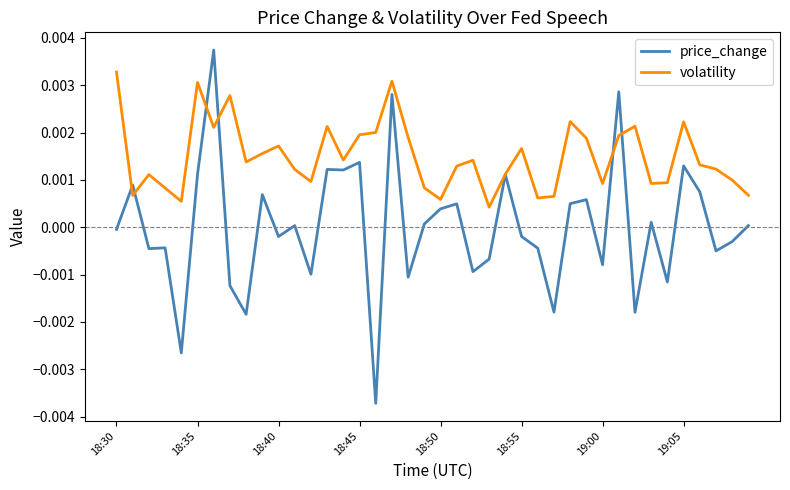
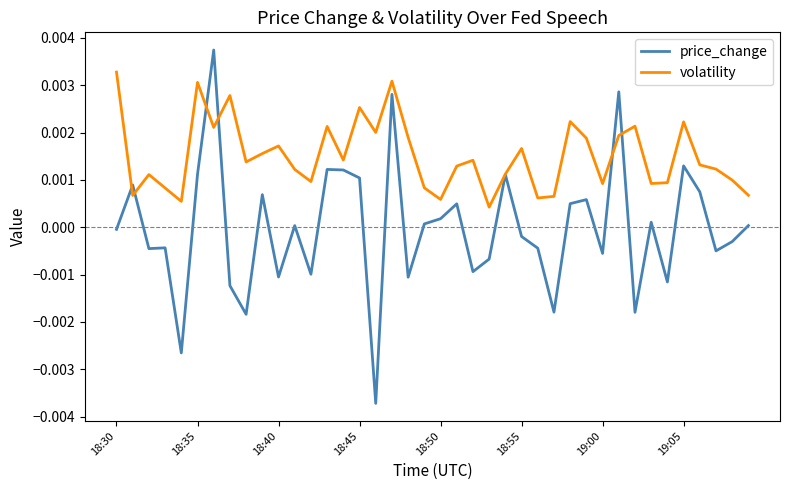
  {
    "price_change": {
      "18:30": 0.0000,
      "18:35": 0.0011,
-     "18:40": -0.0002,
-     "18:45": 0.0014,
-     "18:50": 0.0004,
+     "18:40": -0.0011,
+     "18:45": 0.0010,
+     "18:50": 0.0002,
      "18:55": -0.0002,
-     "19:00": -0.0008,
+     "19:00": -0.0006,
      "19:05": 0.0013
    },
    "volatility": {
      "18:30": 0.0033,
      "18:35": 0.0031,
      "18:40": 0.0017,
-     "18:45": 0.0020,
+     "18:45": 0.0025,
      "18:50": 0.0006,
      "18:55": 0.0017,
      "19:00": 0.0009,
      "19:05": 0.0022
    }
  }
